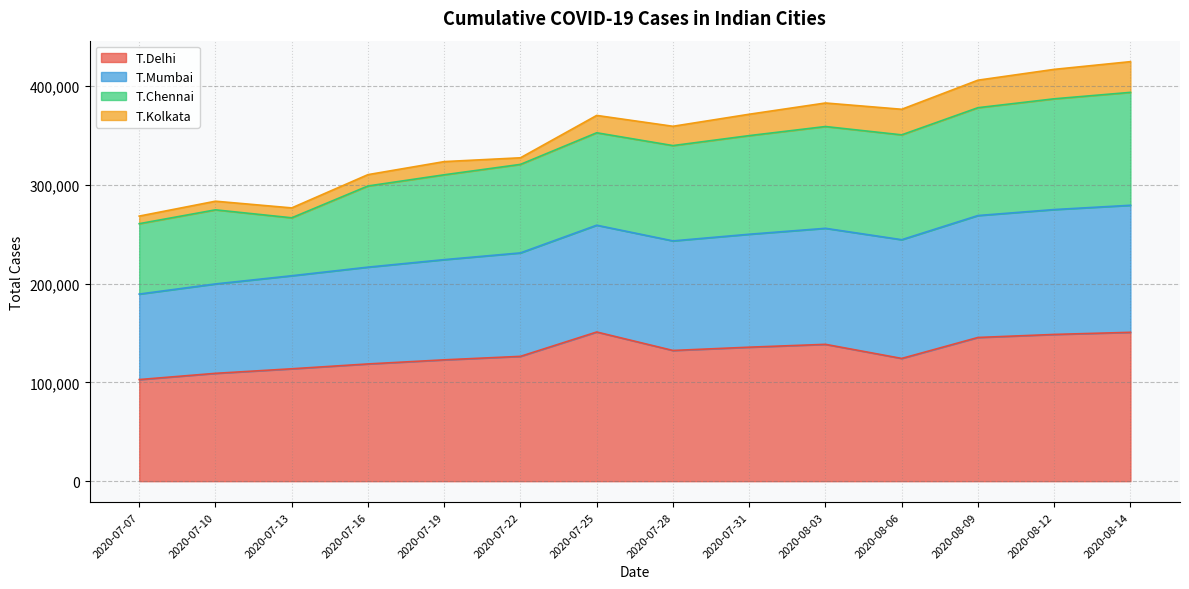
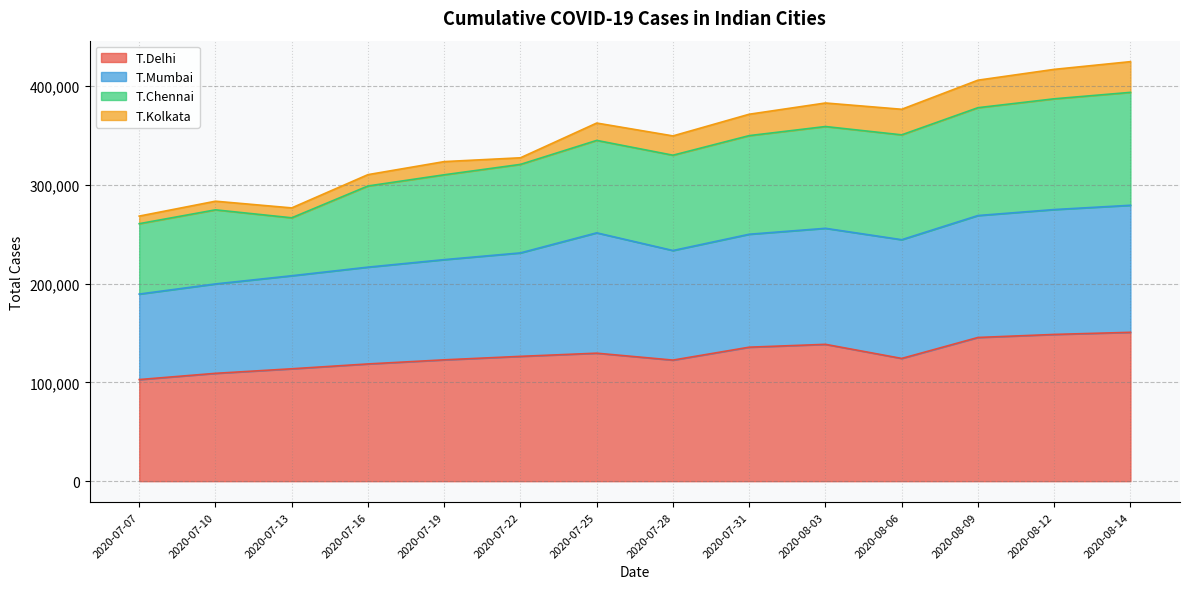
  {
    "T.Delhi": {
      "2020-07-07": "100,000",
      "2020-07-10": "110,000",
      "2020-07-13": "110,000",
      "2020-07-16": "120,000",
      "2020-07-19": "120,000",
      "2020-07-22": "130,000",
-     "2020-07-25": "150,000",
-     "2020-07-28": "130,000",
+     "2020-07-25": "130,000",
+     "2020-07-28": "120,000",
      "2020-07-31": "140,000",
      "2020-08-03": "140,000",
      "2020-08-06": "120,000",
      "2020-08-09": "150,000",
      "2020-08-12": "150,000",
      "2020-08-14": "150,000"
    },
    "T.Mumbai": {
      "2020-07-07": "90,000",
      "2020-07-10": "90,000",
      "2020-07-13": "90,000",
      "2020-07-16": "100,000",
      "2020-07-19": "100,000",
      "2020-07-22": "100,000",
-     "2020-07-25": "110,000",
+     "2020-07-25": "120,000",
      "2020-07-28": "110,000",
      "2020-07-31": "110,000",
      "2020-08-03": "120,000",
      "2020-08-06": "120,000",
      "2020-08-09": "120,000",
      "2020-08-12": "130,000",
      "2020-08-14": "130,000"
    },
    "T.Chennai": {
      "2020-07-07": "70,000",
      "2020-07-10": "70,000",
      "2020-07-13": "60,000",
      "2020-07-16": "80,000",
      "2020-07-19": "90,000",
      "2020-07-22": "90,000",
      "2020-07-25": "90,000",
      "2020-07-28": "100,000",
      "2020-07-31": "100,000",
      "2020-08-03": "100,000",
      "2020-08-06": "110,000",
      "2020-08-09": "110,000",
      "2020-08-12": "110,000",
      "2020-08-14": "110,000"
    },
    "T.Kolkata": {
      "2020-07-07": "10,000",
      "2020-07-10": "10,000",
      "2020-07-13": "10,000",
      "2020-07-16": "10,000",
      "2020-07-19": "10,000",
      "2020-07-22": "10,000",
      "2020-07-25": "20,000",
      "2020-07-28": "20,000",
      "2020-07-31": "20,000",
      "2020-08-03": "20,000",
      "2020-08-06": "30,000",
      "2020-08-09": "30,000",
      "2020-08-12": "30,000",
      "2020-08-14": "30,000"
    }
  }
